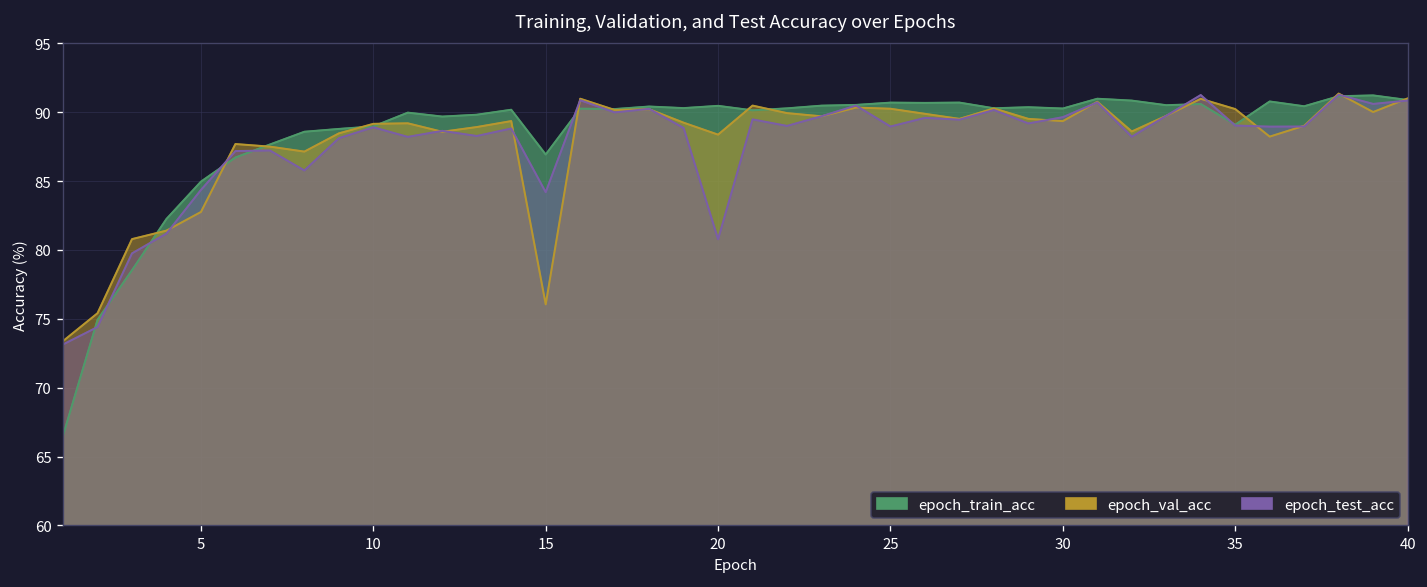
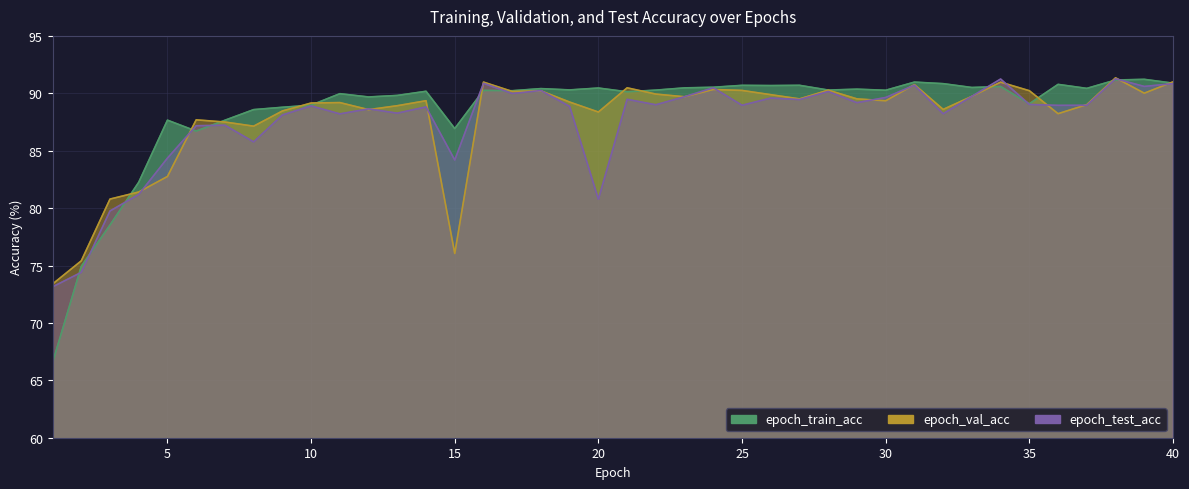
  {
    "epoch_train_acc": {
-     "5": 85.0,
+     "5": 87.7,
      "15": 86.9,
      "20": 90.5,
      "25": 90.7,
      "30": 90.3
    },
    "epoch_val_acc": {
      "5": 82.8,
      "15": 76.0,
      "20": 88.4,
      "25": 90.2,
      "30": 89.3,
      "35": 90.2
    },
    "epoch_test_acc": {
      "5": 84.4,
      "15": 84.2,
      "20": 80.8,
      "25": 89.0,
      "30": 89.6
    }
  }
